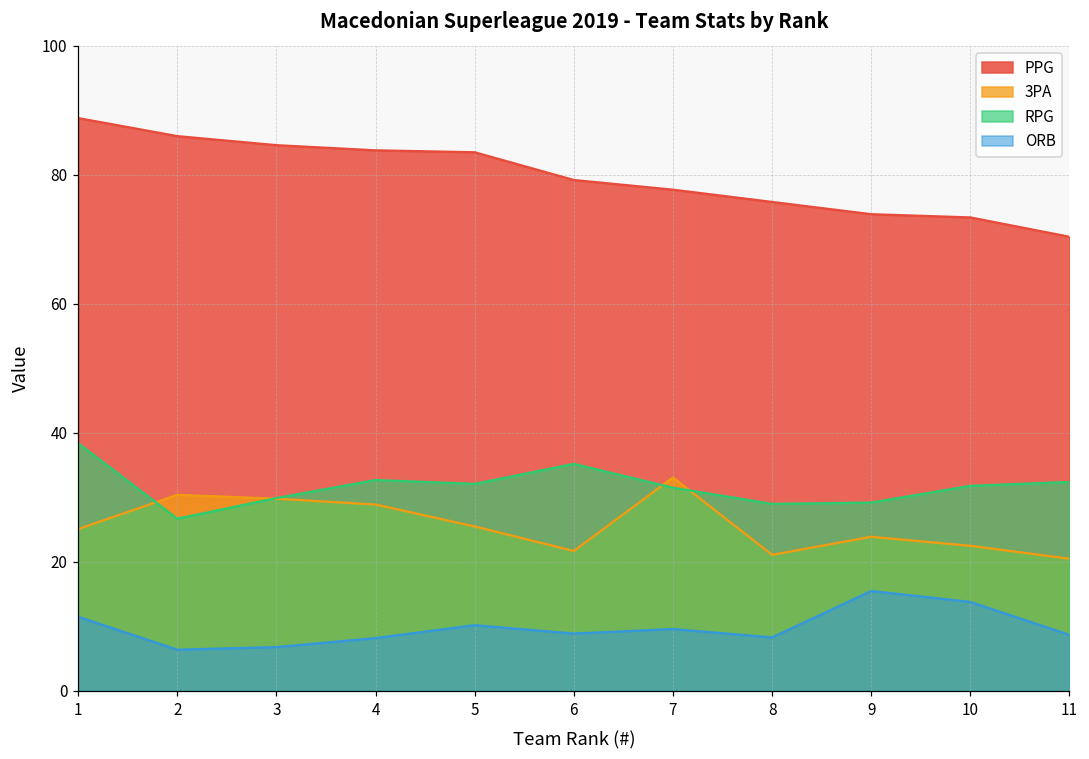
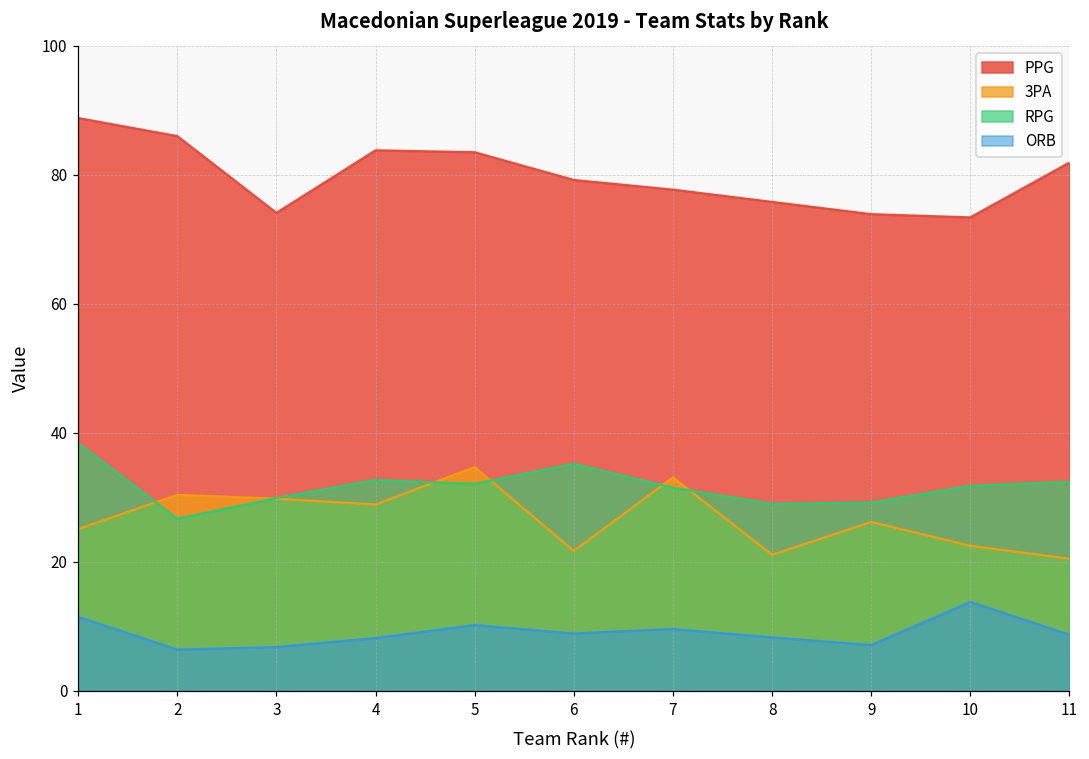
  {
    "PPG": {
      "1": 89,
      "2": 86,
-     "3": 85,
+     "3": 74,
      "4": 84,
      "5": 84,
      "6": 79,
      "7": 78,
      "8": 76,
      "9": 74,
      "10": 73,
-     "11": 70
+     "11": 82
    },
    "3PA": {
      "1": 25,
      "2": 30,
      "4": 29,
-     "5": 26,
+     "5": 35,
      "6": 22,
      "7": 33,
      "8": 21,
-     "9": 24,
+     "9": 26,
      "10": 23,
      "11": 21
    },
    "RPG": {
      "1": 38,
      "2": 27,
      "4": 33,
      "5": 32,
      "6": 35,
      "7": 32,
      "8": 29,
      "9": 29,
      "10": 32,
      "11": 32
    },
    "ORB": {
      "1": 12,
      "2": 6,
      "3": 7,
      "4": 8,
      "5": 10,
      "6": 9,
      "7": 10,
      "8": 8,
-     "9": 16,
+     "9": 7,
      "10": 14,
      "11": 9
    }
  }
